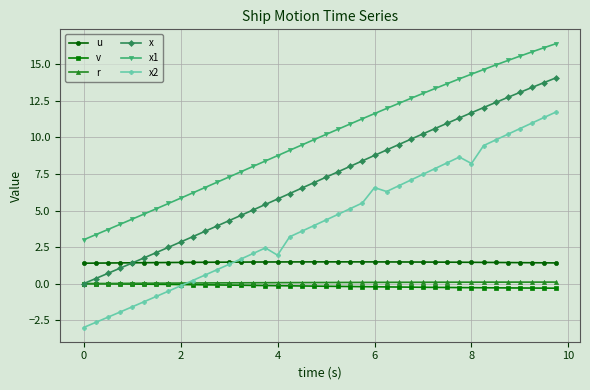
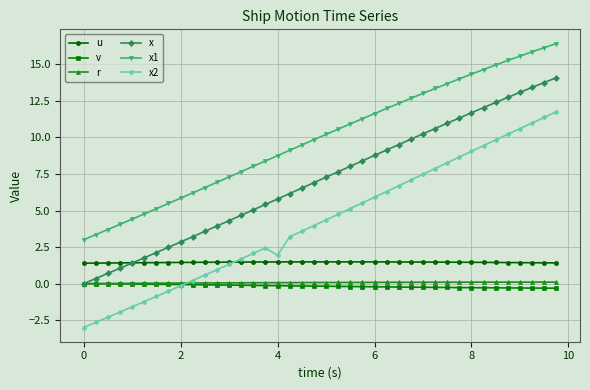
  {
    "x2": {
      "0": -3.0,
      "4": 1.9,
-     "6": 6.6,
-     "8": 8.2
+     "6": 5.9,
+     "8": 9.1
    }
  }
